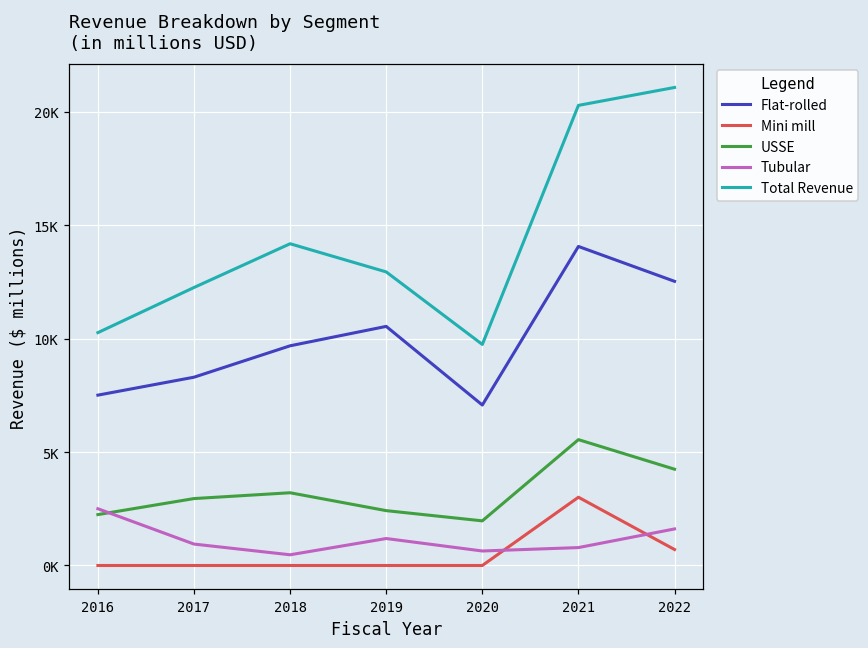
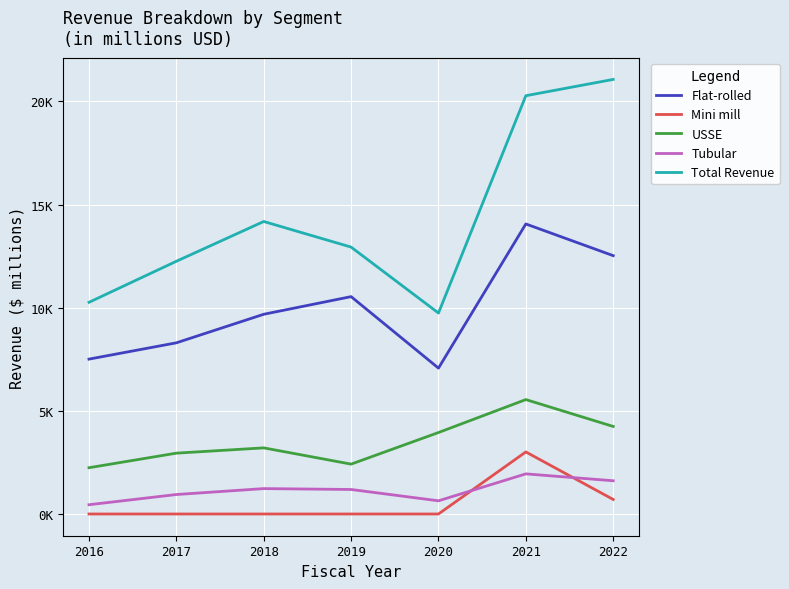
  {
    "Flat-rolled": {
      "2016": 7500,
      "2017": 8300,
      "2018": 9700,
      "2019": 10500,
      "2020": 7100,
      "2021": 14100,
      "2022": 12500
    },
    "Mini mill": {
      "2016": 0,
      "2017": 0,
      "2018": 0,
      "2019": 0,
      "2020": 0,
      "2021": 3000,
      "2022": 700
    },
    "USSE": {
      "2016": 2200,
      "2017": 2900,
      "2018": 3200,
      "2019": 2400,
-     "2020": 2000,
+     "2020": 3900,
      "2021": 5500,
      "2022": 4200
    },
    "Tubular": {
-     "2016": 2500,
+     "2016": 400,
      "2017": 900,
-     "2018": 500,
+     "2018": 1200,
      "2019": 1200,
      "2020": 600,
-     "2021": 800,
+     "2021": 1900,
      "2022": 1600
    },
    "Total Revenue": {
      "2016": 10300,
      "2017": 12300,
      "2018": 14200,
      "2019": 12900,
      "2020": 9700,
      "2021": 20300,
      "2022": 21100
    }
  }
